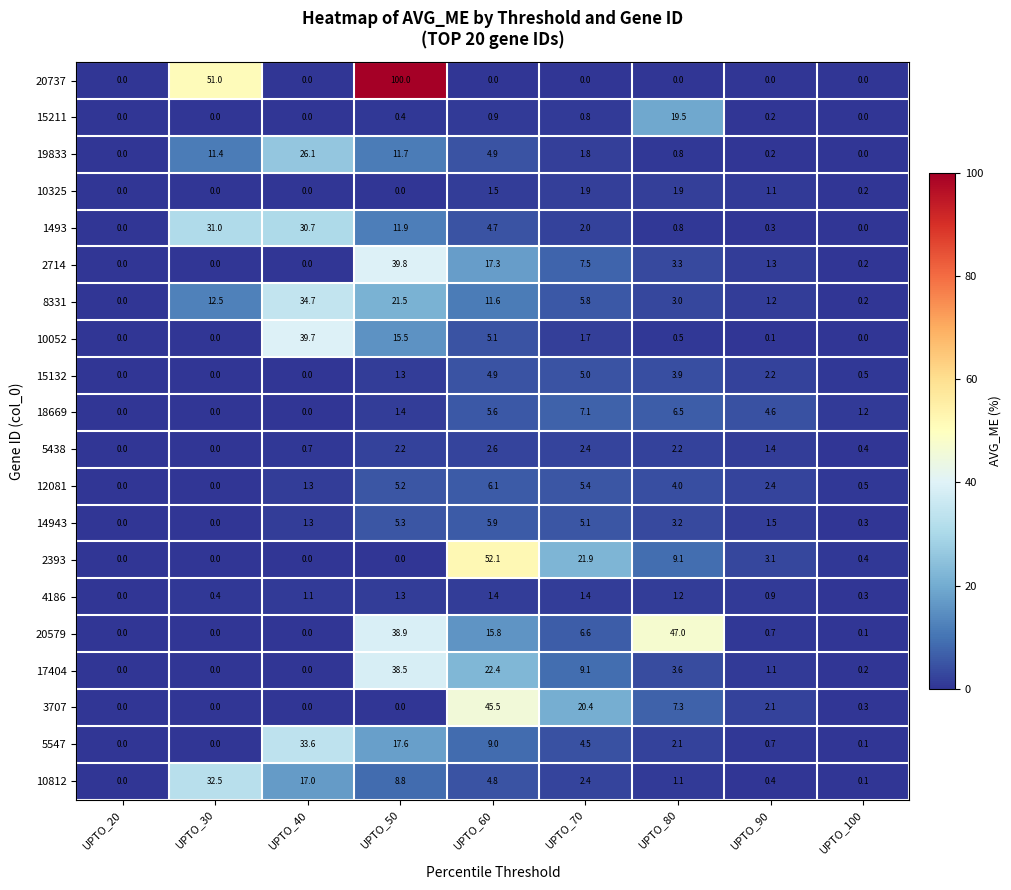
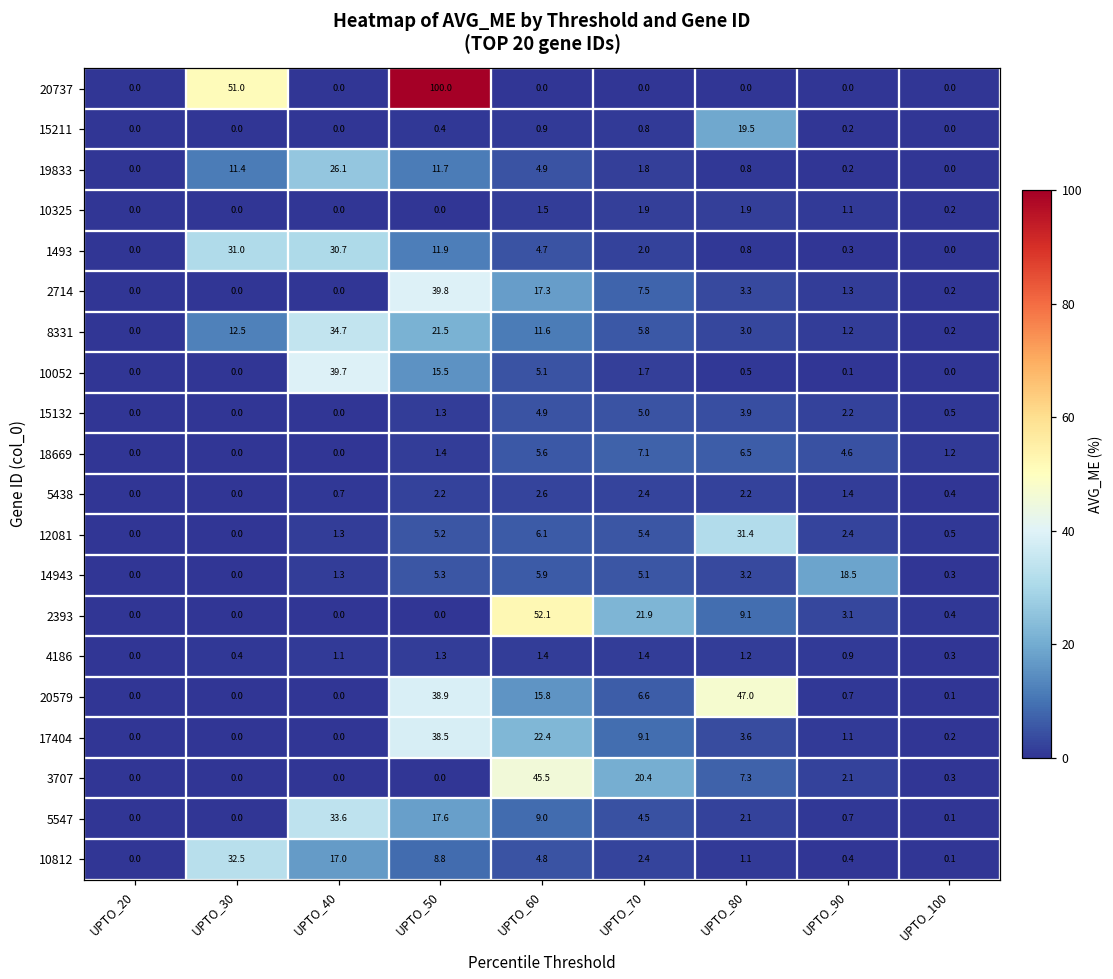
  {
    "20737": {
      "UPTO_20": 0.0,
      "UPTO_30": 51.0,
      "UPTO_40": 0.0,
      "UPTO_50": 100.0,
      "UPTO_60": 0.0,
      "UPTO_70": 0.0,
      "UPTO_80": 0.0,
      "UPTO_90": 0.0,
      "UPTO_100": 0.0
    },
    "15211": {
      "UPTO_20": 0.0,
      "UPTO_30": 0.0,
      "UPTO_40": 0.0,
      "UPTO_50": 0.4,
      "UPTO_60": 0.9,
      "UPTO_70": 0.8,
      "UPTO_80": 19.5,
      "UPTO_90": 0.2,
      "UPTO_100": 0.0
    },
    "19833": {
      "UPTO_20": 0.0,
      "UPTO_30": 11.4,
      "UPTO_40": 26.1,
      "UPTO_50": 11.7,
      "UPTO_60": 4.9,
      "UPTO_70": 1.8,
      "UPTO_80": 0.8,
      "UPTO_90": 0.2,
      "UPTO_100": 0.0
    },
    "10325": {
      "UPTO_20": 0.0,
      "UPTO_30": 0.0,
      "UPTO_40": 0.0,
      "UPTO_50": 0.0,
      "UPTO_60": 1.5,
      "UPTO_70": 1.9,
      "UPTO_80": 1.9,
      "UPTO_90": 1.1,
      "UPTO_100": 0.2
    },
    "1493": {
      "UPTO_20": 0.0,
      "UPTO_30": 31.0,
      "UPTO_40": 30.7,
      "UPTO_50": 11.9,
      "UPTO_60": 4.7,
      "UPTO_70": 2.0,
      "UPTO_80": 0.8,
      "UPTO_90": 0.3,
      "UPTO_100": 0.0
    },
    "2714": {
      "UPTO_20": 0.0,
      "UPTO_30": 0.0,
      "UPTO_40": 0.0,
      "UPTO_50": 39.8,
      "UPTO_60": 17.3,
      "UPTO_70": 7.5,
      "UPTO_80": 3.3,
      "UPTO_90": 1.3,
      "UPTO_100": 0.2
    },
    "8331": {
      "UPTO_20": 0.0,
      "UPTO_30": 12.5,
      "UPTO_40": 34.7,
      "UPTO_50": 21.5,
      "UPTO_60": 11.6,
      "UPTO_70": 5.8,
      "UPTO_80": 3.0,
      "UPTO_90": 1.2,
      "UPTO_100": 0.2
    },
    "10052": {
      "UPTO_20": 0.0,
      "UPTO_30": 0.0,
      "UPTO_40": 39.7,
      "UPTO_50": 15.5,
      "UPTO_60": 5.1,
      "UPTO_70": 1.7,
      "UPTO_80": 0.5,
      "UPTO_90": 0.1,
      "UPTO_100": 0.0
    },
    "15132": {
      "UPTO_20": 0.0,
      "UPTO_30": 0.0,
      "UPTO_40": 0.0,
      "UPTO_50": 1.3,
      "UPTO_60": 4.9,
      "UPTO_70": 5.0,
      "UPTO_80": 3.9,
      "UPTO_90": 2.2,
      "UPTO_100": 0.5
    },
    "18669": {
      "UPTO_20": 0.0,
      "UPTO_30": 0.0,
      "UPTO_40": 0.0,
      "UPTO_50": 1.4,
      "UPTO_60": 5.6,
      "UPTO_70": 7.1,
      "UPTO_80": 6.5,
      "UPTO_90": 4.6,
      "UPTO_100": 1.2
    },
    "5438": {
      "UPTO_20": 0.0,
      "UPTO_30": 0.0,
      "UPTO_40": 0.7,
      "UPTO_50": 2.2,
      "UPTO_60": 2.6,
      "UPTO_70": 2.4,
      "UPTO_80": 2.2,
      "UPTO_90": 1.4,
      "UPTO_100": 0.4
    },
    "12081": {
      "UPTO_20": 0.0,
      "UPTO_30": 0.0,
      "UPTO_40": 1.3,
      "UPTO_50": 5.2,
      "UPTO_60": 6.1,
      "UPTO_70": 5.4,
-     "UPTO_80": 4.0,
+     "UPTO_80": 31.4,
      "UPTO_90": 2.4,
      "UPTO_100": 0.5
    },
    "14943": {
      "UPTO_20": 0.0,
      "UPTO_30": 0.0,
      "UPTO_40": 1.3,
      "UPTO_50": 5.3,
      "UPTO_60": 5.9,
      "UPTO_70": 5.1,
      "UPTO_80": 3.2,
-     "UPTO_90": 1.5,
+     "UPTO_90": 18.5,
      "UPTO_100": 0.3
    },
    "2393": {
      "UPTO_20": 0.0,
      "UPTO_30": 0.0,
      "UPTO_40": 0.0,
      "UPTO_50": 0.0,
      "UPTO_60": 52.1,
      "UPTO_70": 21.9,
      "UPTO_80": 9.1,
      "UPTO_90": 3.1,
      "UPTO_100": 0.4
    },
    "4186": {
      "UPTO_20": 0.0,
      "UPTO_30": 0.4,
      "UPTO_40": 1.1,
      "UPTO_50": 1.3,
      "UPTO_60": 1.4,
      "UPTO_70": 1.4,
      "UPTO_80": 1.2,
      "UPTO_90": 0.9,
      "UPTO_100": 0.3
    },
    "20579": {
      "UPTO_20": 0.0,
      "UPTO_30": 0.0,
      "UPTO_40": 0.0,
      "UPTO_50": 38.9,
      "UPTO_60": 15.8,
      "UPTO_70": 6.6,
      "UPTO_80": 47.0,
      "UPTO_90": 0.7,
      "UPTO_100": 0.1
    },
    "17404": {
      "UPTO_20": 0.0,
      "UPTO_30": 0.0,
      "UPTO_40": 0.0,
      "UPTO_50": 38.5,
      "UPTO_60": 22.4,
      "UPTO_70": 9.1,
      "UPTO_80": 3.6,
      "UPTO_90": 1.1,
      "UPTO_100": 0.2
    },
    "3707": {
      "UPTO_20": 0.0,
      "UPTO_30": 0.0,
      "UPTO_40": 0.0,
      "UPTO_50": 0.0,
      "UPTO_60": 45.5,
      "UPTO_70": 20.4,
      "UPTO_80": 7.3,
      "UPTO_90": 2.1,
      "UPTO_100": 0.3
    },
    "5547": {
      "UPTO_20": 0.0,
      "UPTO_30": 0.0,
      "UPTO_40": 33.6,
      "UPTO_50": 17.6,
      "UPTO_60": 9.0,
      "UPTO_70": 4.5,
      "UPTO_80": 2.1,
      "UPTO_90": 0.7,
      "UPTO_100": 0.1
    },
    "10812": {
      "UPTO_20": 0.0,
      "UPTO_30": 32.5,
      "UPTO_40": 17.0,
      "UPTO_50": 8.8,
      "UPTO_60": 4.8,
      "UPTO_70": 2.4,
      "UPTO_80": 1.1,
      "UPTO_90": 0.4,
      "UPTO_100": 0.1
    }
  }
